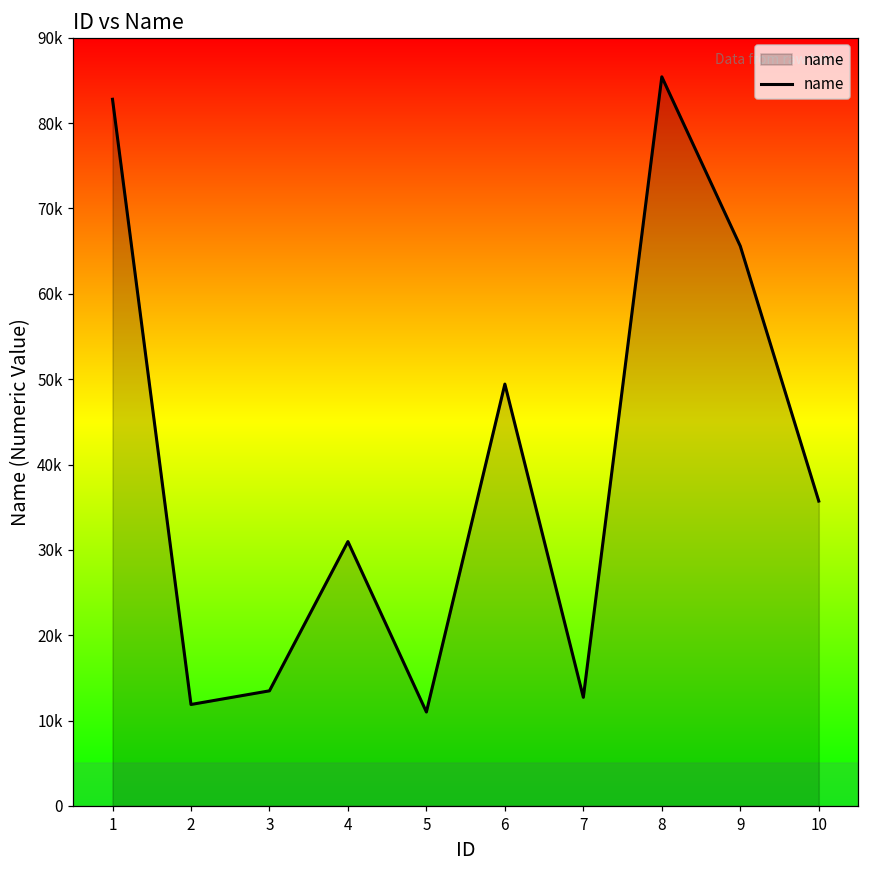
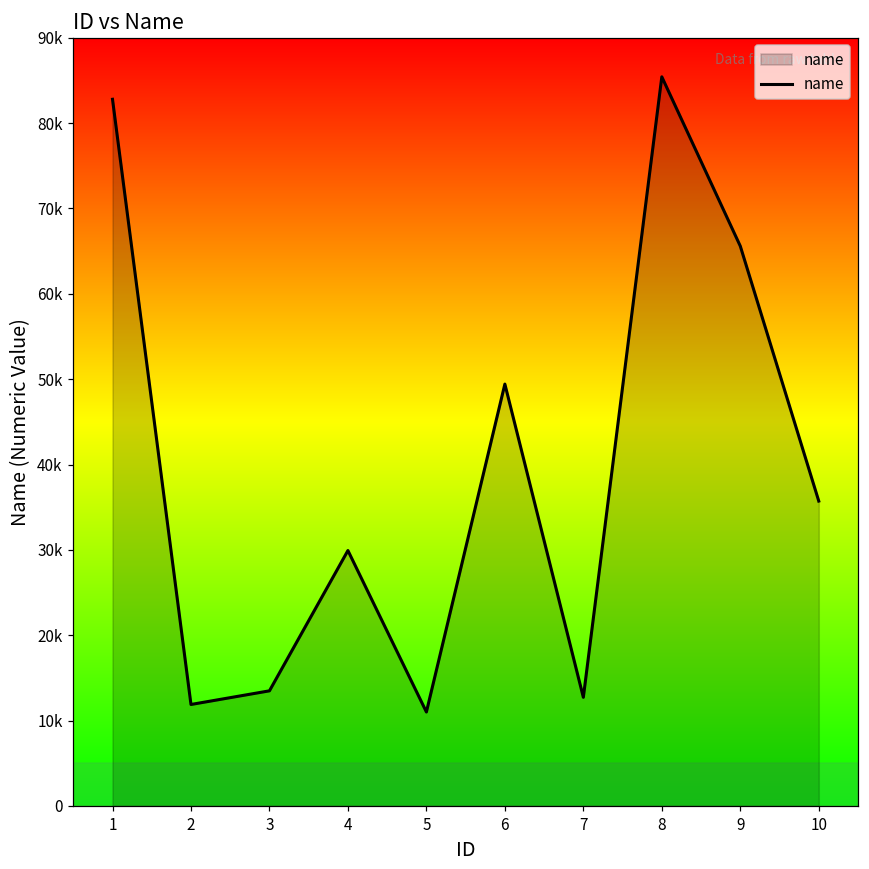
  {
    "1": 83000,
    "2": 12000,
    "3": 13000,
-   "4": 31000,
+   "4": 30000,
    "5": 11000,
    "6": 49000,
    "7": 13000,
    "8": 85000,
    "9": 66000,
    "10": 36000
  }
